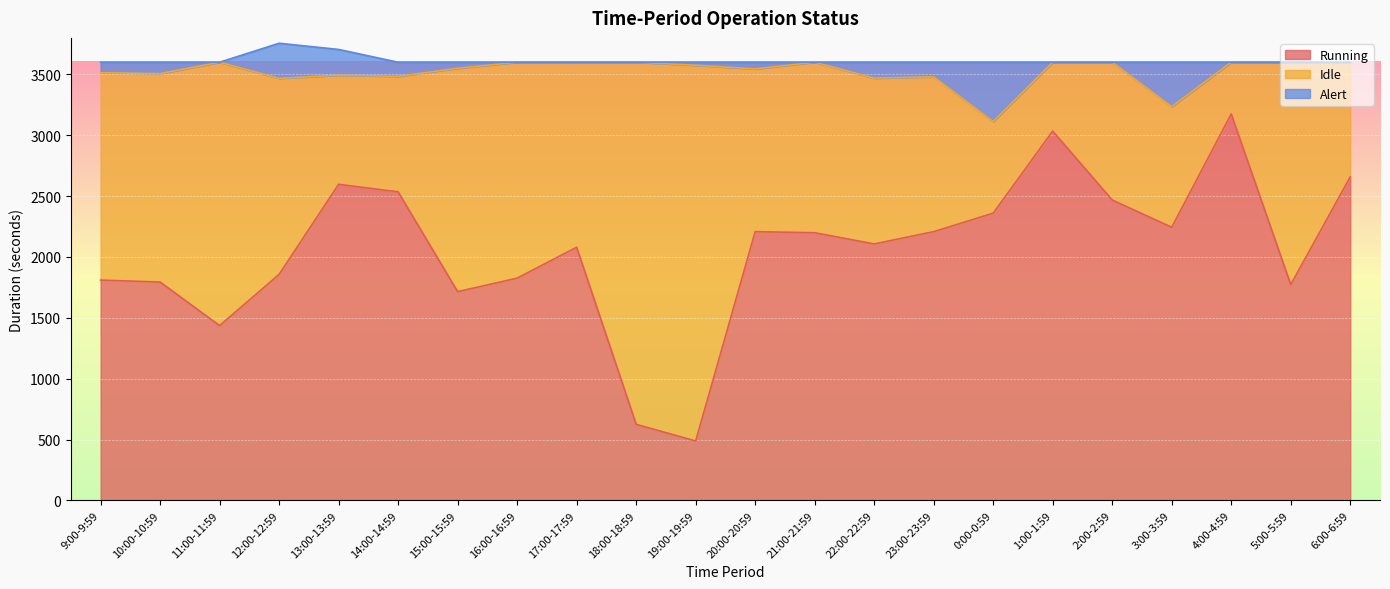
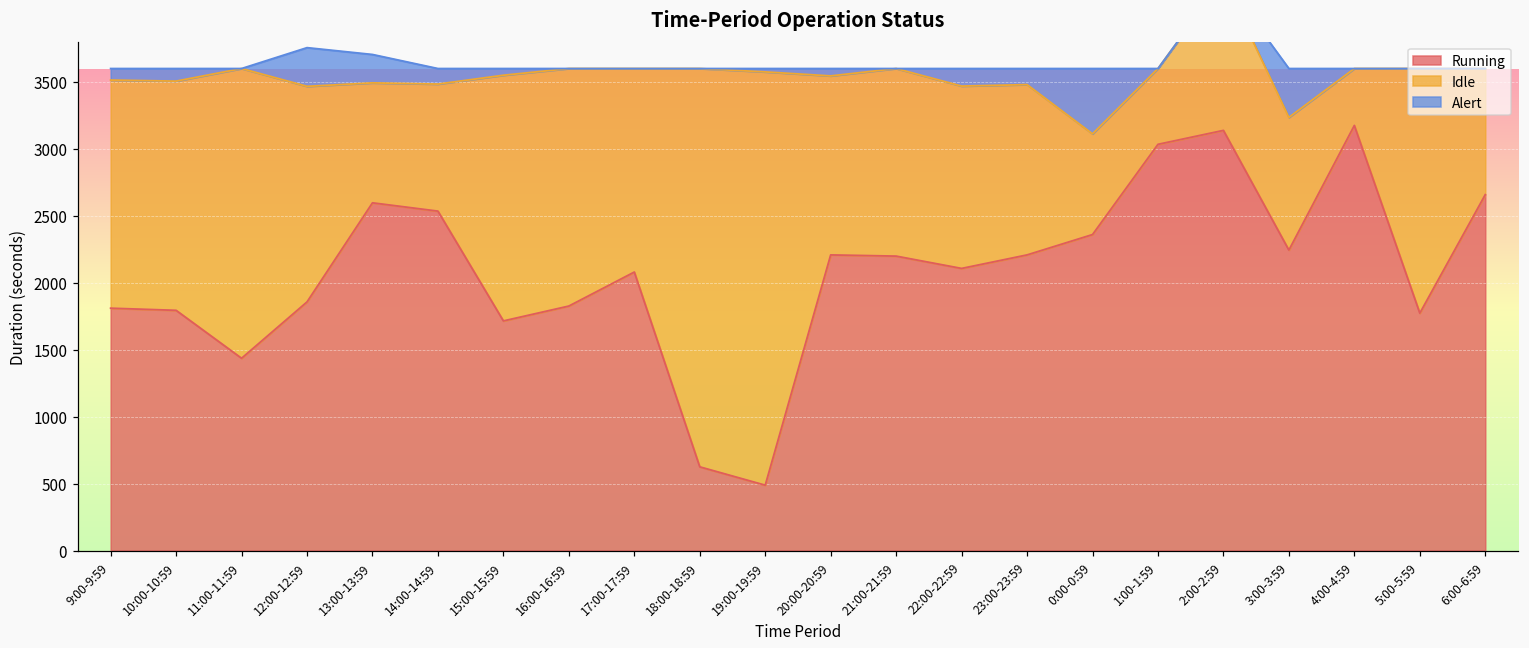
  {
    "Running": {
      "9:00-9:59": 1810,
      "10:00-10:59": 1790,
      "11:00-11:59": 1440,
      "12:00-12:59": 1860,
      "13:00-13:59": 2600,
      "14:00-14:59": 2540,
      "15:00-15:59": 1720,
      "16:00-16:59": 1830,
      "17:00-17:59": 2080,
      "18:00-18:59": 630,
      "19:00-19:59": 490,
      "20:00-20:59": 2210,
      "21:00-21:59": 2200,
      "22:00-22:59": 2110,
      "23:00-23:59": 2210,
      "0:00-0:59": 2360,
      "1:00-1:59": 3030,
-     "2:00-2:59": 2470,
+     "2:00-2:59": 3140,
      "3:00-3:59": 2240,
      "4:00-4:59": 3180,
      "5:00-5:59": 1770,
      "6:00-6:59": 2660
    },
    "Idle": {
      "9:00-9:59": 1700,
      "10:00-10:59": 1710,
      "12:00-12:59": 1610,
      "13:00-13:59": 900,
      "14:00-14:59": 950,
      "15:00-15:59": 1840,
      "19:00-19:59": 3090,
      "20:00-20:59": 1340,
      "22:00-22:59": 1360,
      "23:00-23:59": 1270,
      "0:00-0:59": 750,
      "3:00-3:59": 990
    },
    "Alert": {
      "9:00-9:59": 90,
      "10:00-10:59": 90,
      "12:00-12:59": 290,
      "13:00-13:59": 210,
      "14:00-14:59": 120,
      "15:00-15:59": 50,
      "19:00-19:59": 30,
      "20:00-20:59": 60,
      "22:00-22:59": 130,
      "23:00-23:59": 120,
      "0:00-0:59": 490,
      "3:00-3:59": 370
    }
  }
